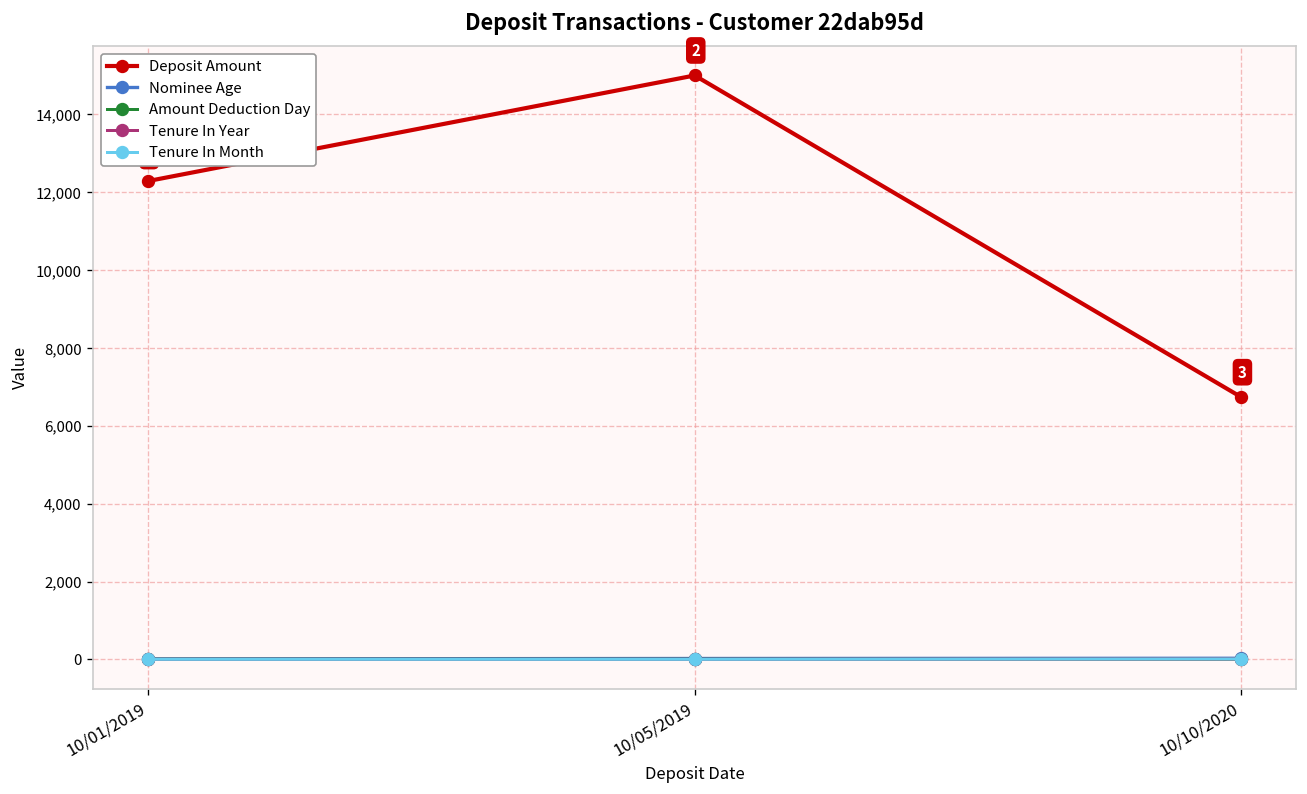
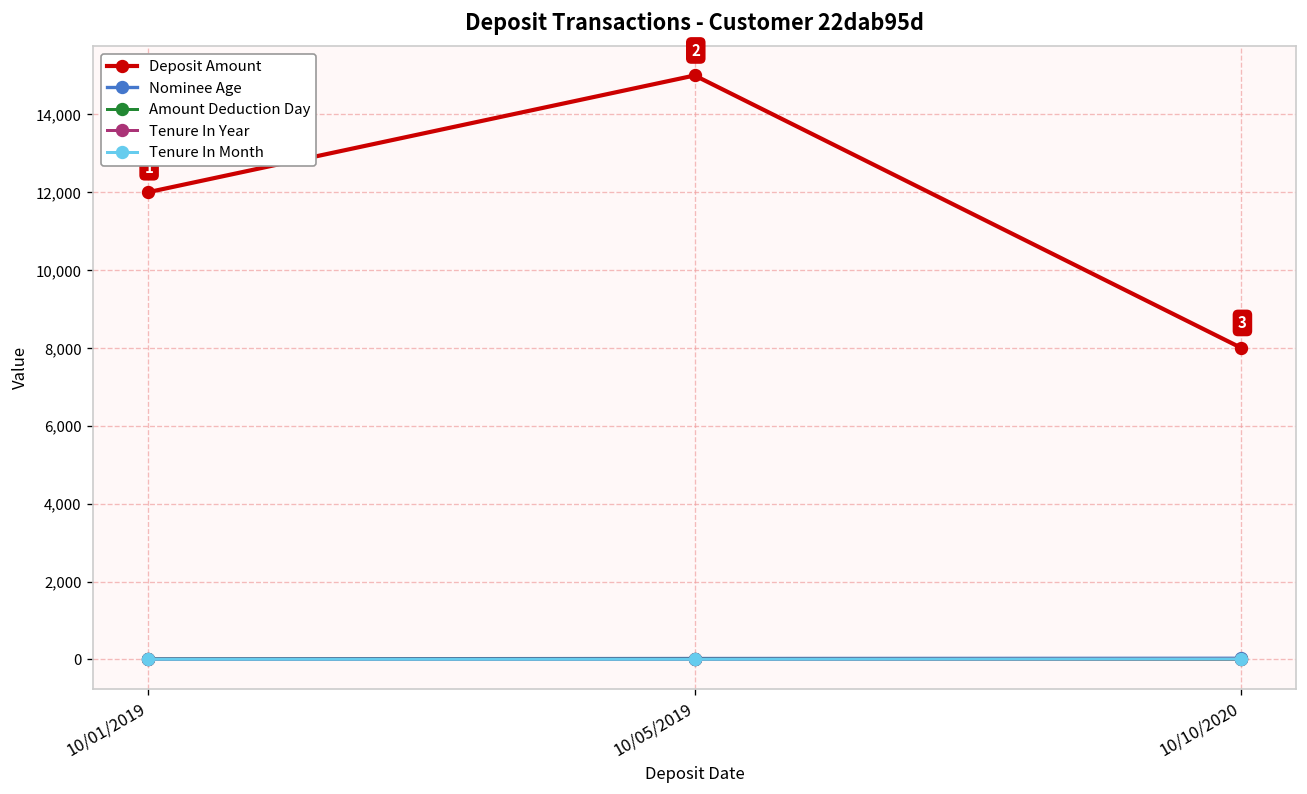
  {
    "Deposit Amount": {
-     "10/01/2019": "12,300",
-     "10/10/2020": "6,700"
+     "10/01/2019": "12,000",
+     "10/10/2020": "8,000"
    }
  }
